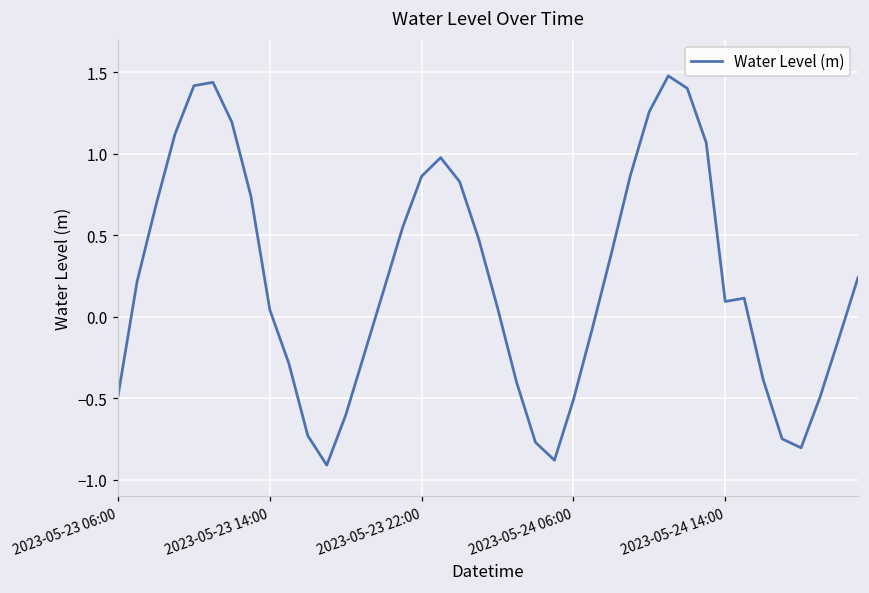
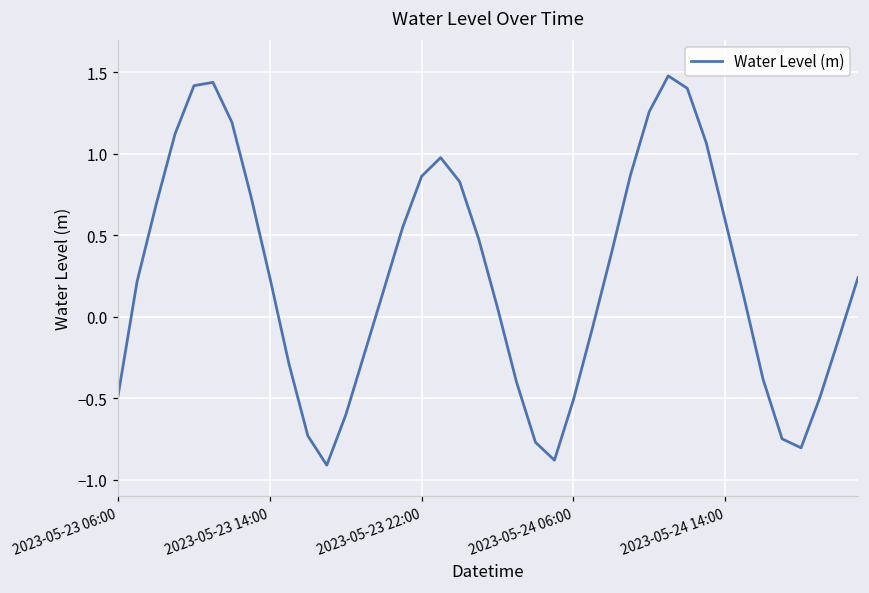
  {
    "2023-05-23 06:00": -0.48,
-   "2023-05-23 14:00": 0.04,
+   "2023-05-23 14:00": 0.24,
    "2023-05-23 22:00": 0.86,
    "2023-05-24 06:00": -0.51,
-   "2023-05-24 14:00": 0.09
+   "2023-05-24 14:00": 0.59
  }
